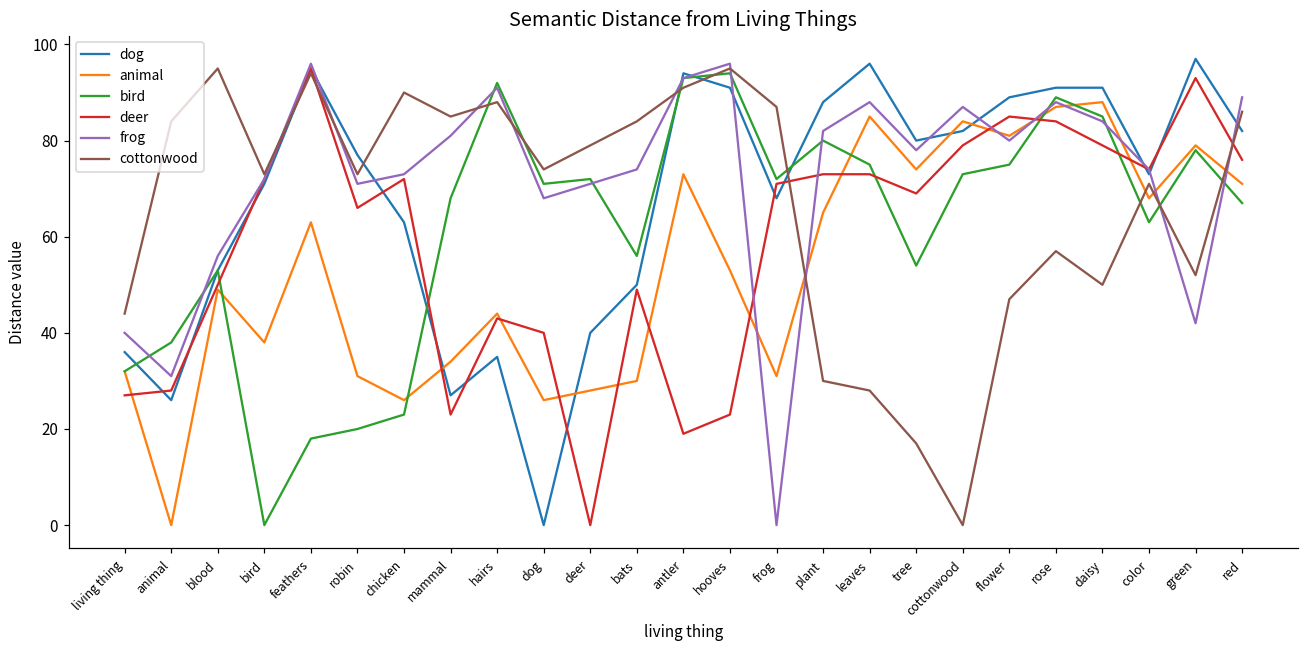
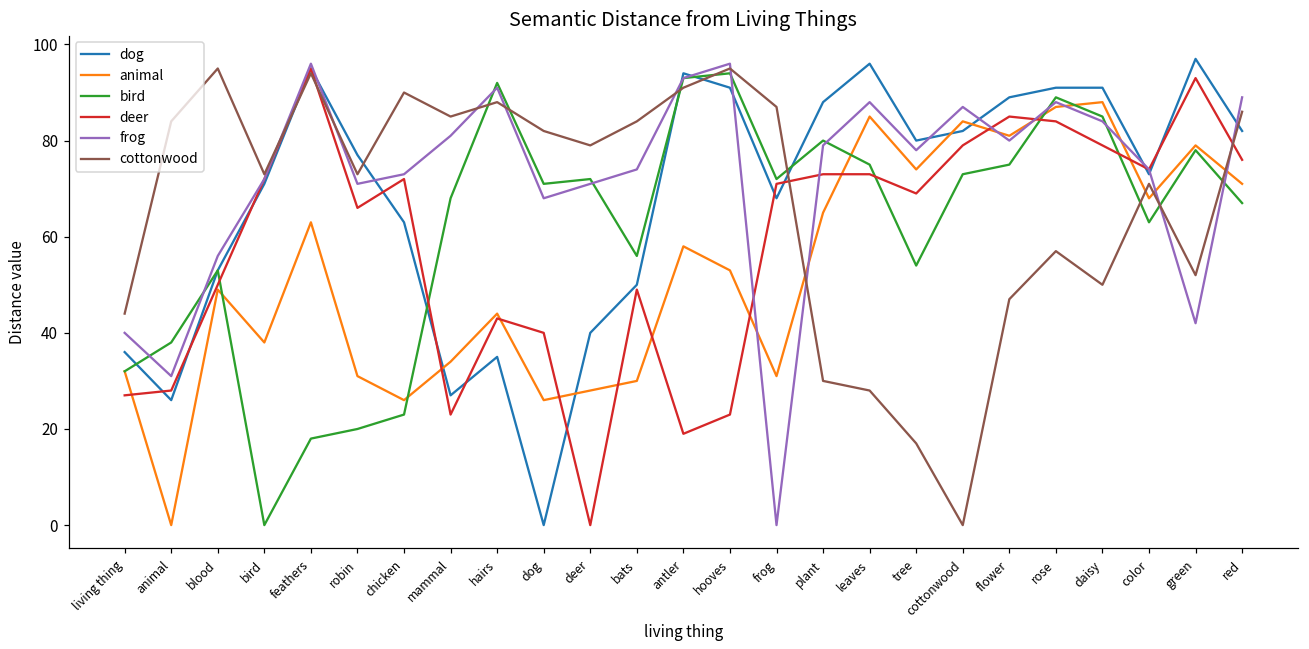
  {
    "dog": {
      "living thing": 36,
      "animal": 26,
      "bird": 71,
      "robin": 77,
      "chicken": 63,
      "mammal": 27,
      "hairs": 35,
      "dog": 0,
      "deer": 40,
      "bats": 50,
      "antler": 94,
      "hooves": 91,
      "frog": 68,
      "plant": 88,
      "leaves": 96,
      "tree": 80,
      "cottonwood": 82,
      "flower": 89,
      "rose": 91,
      "daisy": 91,
      "color": 73,
      "green": 97,
      "red": 82
    },
    "animal": {
      "animal": 0,
      "blood": 49,
      "bird": 38,
      "feathers": 63,
      "robin": 31,
      "chicken": 26,
      "mammal": 34,
      "hairs": 44,
      "dog": 26,
      "deer": 28,
      "bats": 30,
-     "antler": 73,
+     "antler": 58,
      "hooves": 53,
      "frog": 31,
      "plant": 65,
      "leaves": 85,
      "tree": 74,
      "cottonwood": 84,
      "flower": 81,
      "rose": 87,
      "daisy": 88,
      "color": 68,
      "green": 79,
      "red": 71
    },
    "bird": {
      "animal": 38,
      "bird": 0,
      "feathers": 18,
      "robin": 20,
      "chicken": 23,
      "mammal": 68,
      "hairs": 92,
      "dog": 71,
      "deer": 72,
      "bats": 56,
      "hooves": 94,
      "frog": 72,
      "plant": 80,
      "leaves": 75,
      "tree": 54,
      "cottonwood": 73,
      "flower": 75,
      "rose": 89,
      "daisy": 85,
      "color": 63,
      "green": 78,
      "red": 67
    },
    "deer": {
      "living thing": 27,
      "animal": 28,
      "blood": 50,
      "robin": 66,
      "chicken": 72,
      "mammal": 23,
      "hairs": 43,
      "dog": 40,
      "deer": 0,
      "bats": 49,
      "antler": 19,
      "hooves": 23,
      "frog": 71,
      "plant": 73,
      "leaves": 73,
      "tree": 69,
      "cottonwood": 79,
      "flower": 85,
      "rose": 84,
      "daisy": 79,
      "green": 93,
      "red": 76
    },
    "frog": {
      "living thing": 40,
      "animal": 31,
      "blood": 56,
      "feathers": 96,
      "robin": 71,
      "chicken": 73,
      "mammal": 81,
      "hairs": 91,
      "dog": 68,
      "deer": 71,
      "bats": 74,
      "hooves": 96,
      "frog": 0,
-     "plant": 82,
+     "plant": 79,
      "leaves": 88,
      "tree": 78,
      "cottonwood": 87,
      "flower": 80,
      "rose": 88,
      "daisy": 84,
      "green": 42,
      "red": 89
    },
    "cottonwood": {
      "living thing": 44,
      "blood": 95,
      "bird": 73,
      "feathers": 94,
      "robin": 73,
      "chicken": 90,
      "mammal": 85,
      "hairs": 88,
-     "dog": 74,
+     "dog": 82,
      "deer": 79,
      "bats": 84,
      "antler": 91,
      "hooves": 95,
      "frog": 87,
      "plant": 30,
      "leaves": 28,
      "tree": 17,
      "cottonwood": 0,
      "flower": 47,
      "rose": 57,
      "daisy": 50,
      "color": 71,
      "green": 52,
      "red": 86
    }
  }
